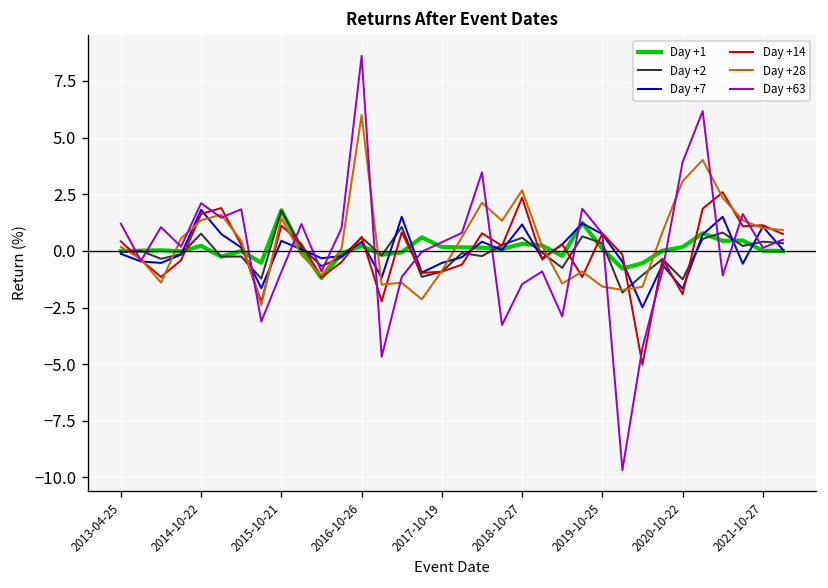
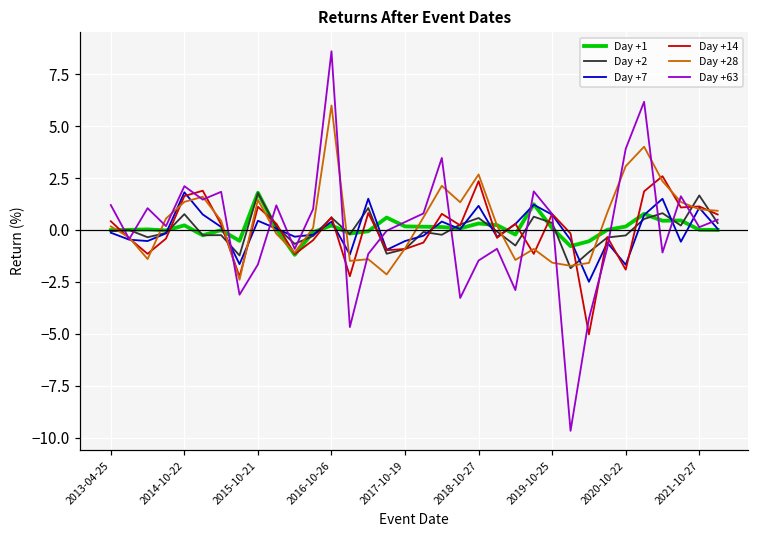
  {
    "Day +1": {
      "2014-10-22": 0.2,
      "2016-10-26": 0.2,
      "2017-10-19": 0.2,
      "2018-10-27": 0.3,
      "2019-10-25": 0.1,
      "2020-10-22": 0.2
    },
    "Day +2": {
      "2014-10-22": 0.8,
      "2018-10-27": 0.6,
      "2019-10-25": 0.3,
-     "2020-10-22": -1.3,
-     "2021-10-27": 0.4
+     "2020-10-22": -0.3,
+     "2021-10-27": 1.7
    },
    "Day +7": {
      "2014-10-22": 1.8,
      "2015-10-21": 0.4,
      "2016-10-26": 0.4,
      "2017-10-19": -0.5,
      "2018-10-27": 1.2,
      "2020-10-22": -1.7
    },
    "Day +14": {
      "2013-04-25": 0.4,
      "2014-10-22": 1.6,
      "2015-10-21": 1.1,
      "2018-10-27": 2.4,
      "2020-10-22": -1.9
    },
    "Day +28": {
      "2013-04-25": 0.2,
      "2014-10-22": 1.4,
      "2015-10-21": 1.5,
      "2016-10-26": 6.0,
      "2018-10-27": 2.7,
      "2019-10-25": -1.6,
      "2020-10-22": 3.1
    },
    "Day +63": {
      "2013-04-25": 1.2,
      "2014-10-22": 2.1,
-     "2015-10-21": -0.9,
+     "2015-10-21": -1.7,
      "2016-10-26": 8.6,
      "2017-10-19": 0.4,
      "2018-10-27": -1.5,
      "2020-10-22": 3.9
    }
  }
